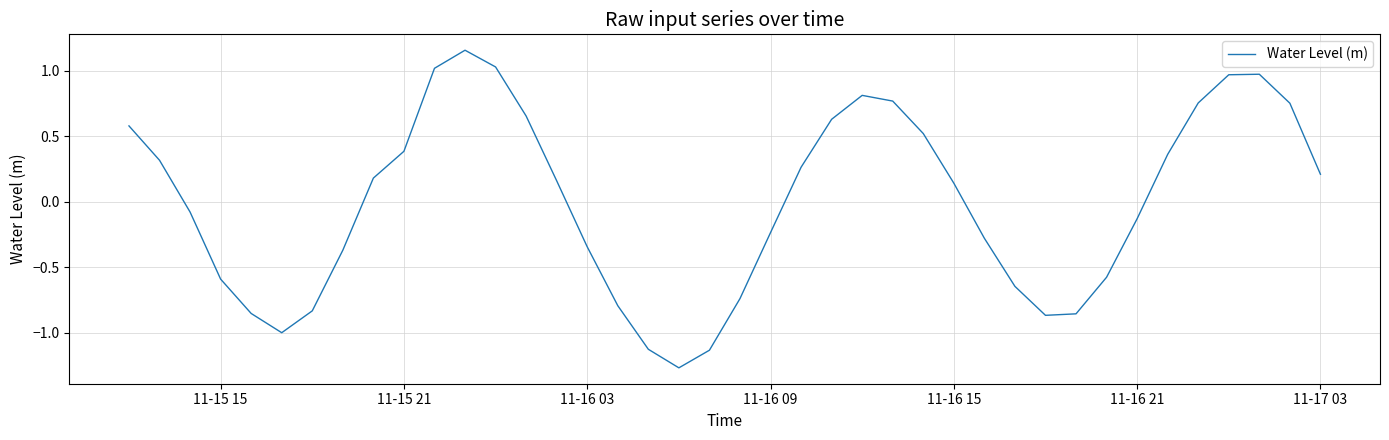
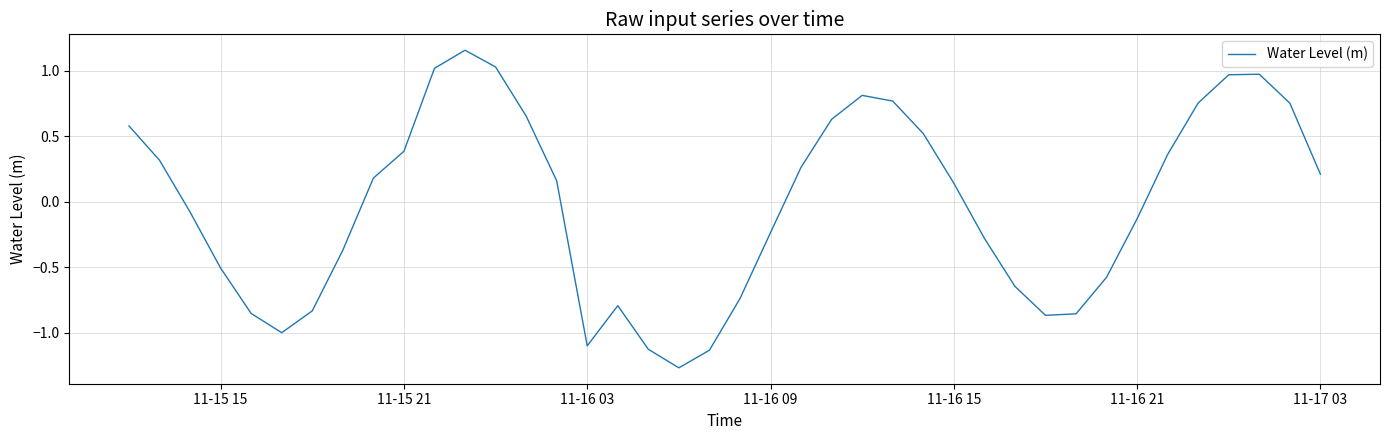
  {
-   "11-15 15": -0.59,
+   "11-15 15": -0.51,
    "11-15 21": 0.39,
-   "11-16 03": -0.34,
+   "11-16 03": -1.10,
    "11-16 09": -0.24,
    "11-16 15": 0.14,
    "11-16 21": -0.13,
    "11-17 03": 0.21
  }
